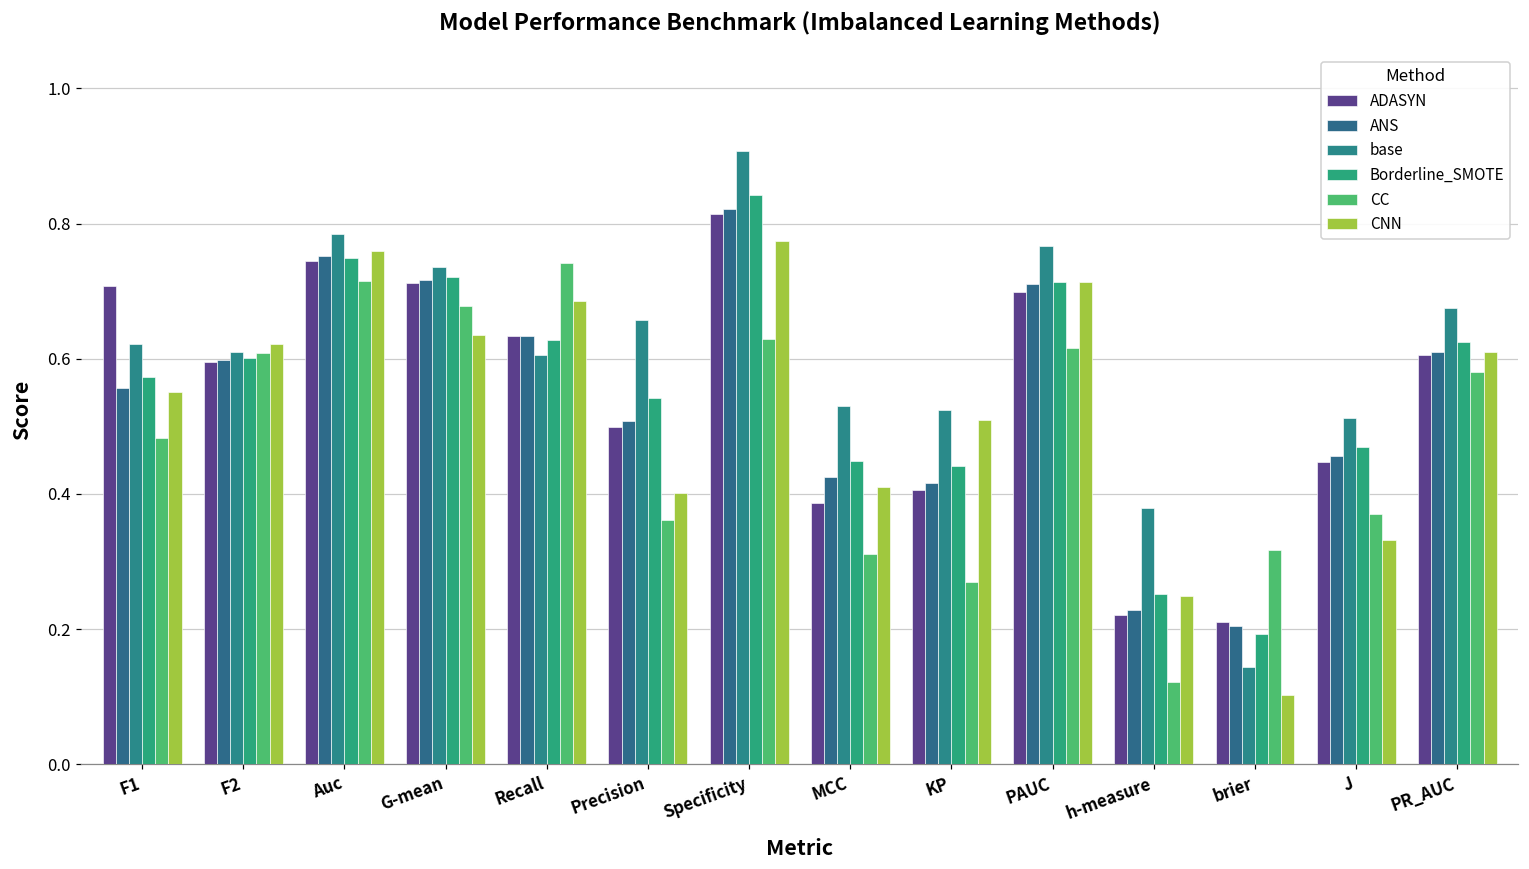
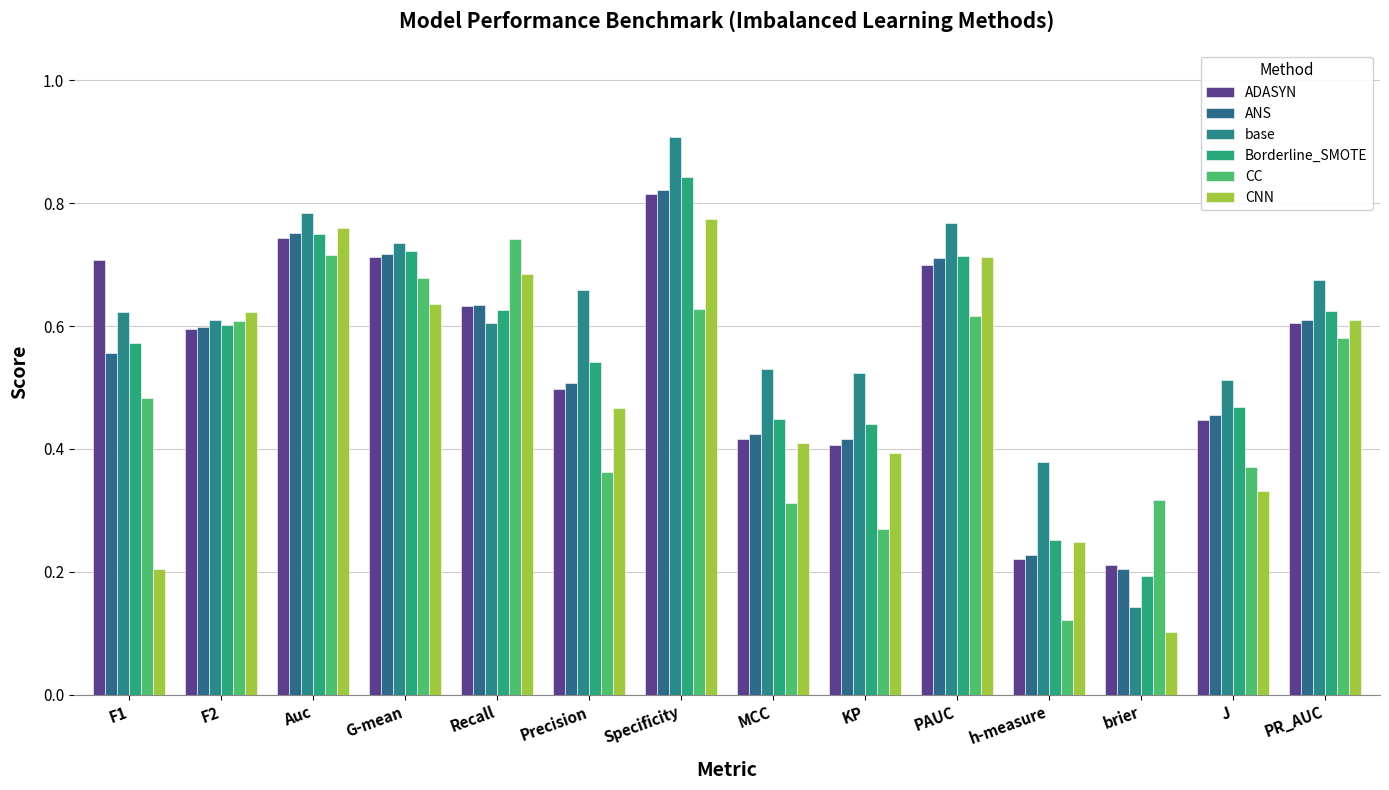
  {
    "ADASYN": {
      "F1": 0.71,
      "F2": 0.59,
      "Auc": 0.74,
      "G-mean": 0.71,
      "Recall": 0.63,
      "Precision": 0.50,
      "Specificity": 0.81,
-     "MCC": 0.39,
+     "MCC": 0.42,
      "KP": 0.41,
      "PAUC": 0.70,
      "h-measure": 0.22,
      "brier": 0.21,
      "J": 0.45,
      "PR_AUC": 0.61
    },
    "CNN": {
-     "F1": 0.55,
+     "F1": 0.20,
      "F2": 0.62,
      "Auc": 0.76,
      "G-mean": 0.64,
      "Recall": 0.68,
-     "Precision": 0.40,
+     "Precision": 0.47,
      "Specificity": 0.77,
      "MCC": 0.41,
-     "KP": 0.51,
+     "KP": 0.39,
      "PAUC": 0.71,
      "h-measure": 0.25,
      "brier": 0.10,
      "J": 0.33,
      "PR_AUC": 0.61
    }
  }
